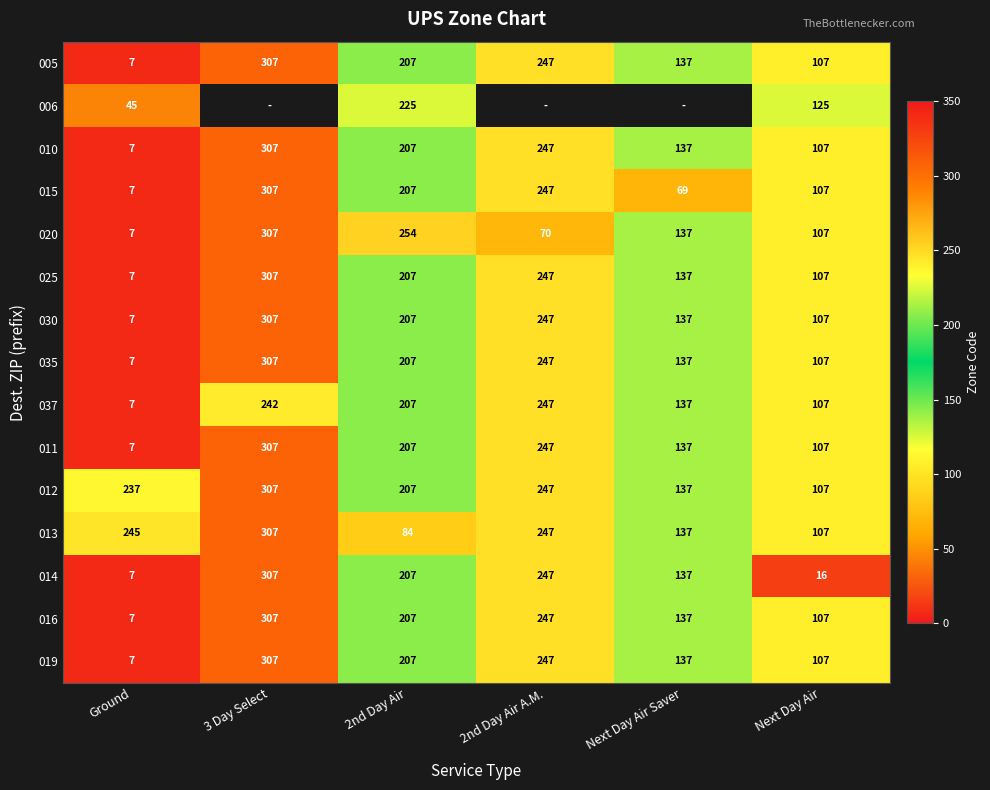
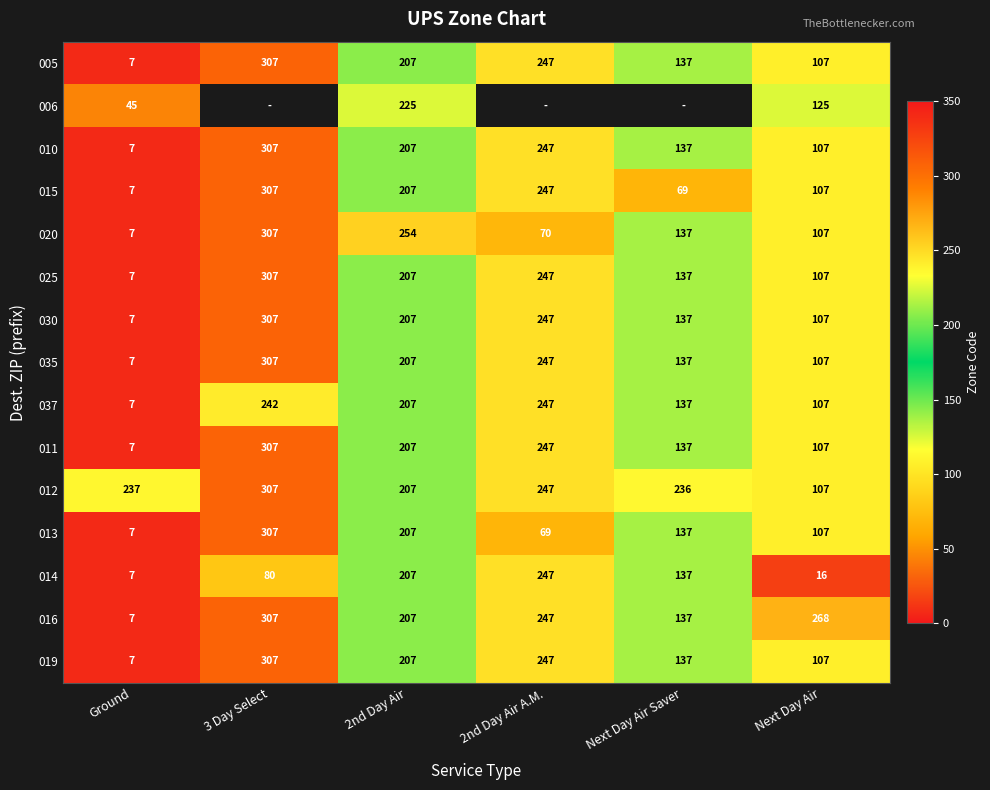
  {
    "005": {
      "Ground": 7,
      "3 Day Select": 307,
      "2nd Day Air": 207,
      "2nd Day Air A.M.": 247,
      "Next Day Air Saver": 137,
      "Next Day Air": 107
    },
    "006": {
      "Ground": 45,
      "2nd Day Air": 225,
      "Next Day Air": 125
    },
    "010": {
      "Ground": 7,
      "3 Day Select": 307,
      "2nd Day Air": 207,
      "2nd Day Air A.M.": 247,
      "Next Day Air Saver": 137,
      "Next Day Air": 107
    },
    "015": {
      "Ground": 7,
      "3 Day Select": 307,
      "2nd Day Air": 207,
      "2nd Day Air A.M.": 247,
      "Next Day Air Saver": 69,
      "Next Day Air": 107
    },
    "020": {
      "Ground": 7,
      "3 Day Select": 307,
      "2nd Day Air": 254,
      "2nd Day Air A.M.": 70,
      "Next Day Air Saver": 137,
      "Next Day Air": 107
    },
    "025": {
      "Ground": 7,
      "3 Day Select": 307,
      "2nd Day Air": 207,
      "2nd Day Air A.M.": 247,
      "Next Day Air Saver": 137,
      "Next Day Air": 107
    },
    "030": {
      "Ground": 7,
      "3 Day Select": 307,
      "2nd Day Air": 207,
      "2nd Day Air A.M.": 247,
      "Next Day Air Saver": 137,
      "Next Day Air": 107
    },
    "035": {
      "Ground": 7,
      "3 Day Select": 307,
      "2nd Day Air": 207,
      "2nd Day Air A.M.": 247,
      "Next Day Air Saver": 137,
      "Next Day Air": 107
    },
    "037": {
      "Ground": 7,
      "3 Day Select": 242,
      "2nd Day Air": 207,
      "2nd Day Air A.M.": 247,
      "Next Day Air Saver": 137,
      "Next Day Air": 107
    },
    "011": {
      "Ground": 7,
      "3 Day Select": 307,
      "2nd Day Air": 207,
      "2nd Day Air A.M.": 247,
      "Next Day Air Saver": 137,
      "Next Day Air": 107
    },
    "012": {
      "Ground": 237,
      "3 Day Select": 307,
      "2nd Day Air": 207,
      "2nd Day Air A.M.": 247,
-     "Next Day Air Saver": 137,
+     "Next Day Air Saver": 236,
      "Next Day Air": 107
    },
    "013": {
-     "Ground": 245,
+     "Ground": 7,
      "3 Day Select": 307,
-     "2nd Day Air": 84,
-     "2nd Day Air A.M.": 247,
+     "2nd Day Air": 207,
+     "2nd Day Air A.M.": 69,
      "Next Day Air Saver": 137,
      "Next Day Air": 107
    },
    "014": {
      "Ground": 7,
-     "3 Day Select": 307,
+     "3 Day Select": 80,
      "2nd Day Air": 207,
      "2nd Day Air A.M.": 247,
      "Next Day Air Saver": 137,
      "Next Day Air": 16
    },
    "016": {
      "Ground": 7,
      "3 Day Select": 307,
      "2nd Day Air": 207,
      "2nd Day Air A.M.": 247,
      "Next Day Air Saver": 137,
-     "Next Day Air": 107
+     "Next Day Air": 268
    },
    "019": {
      "Ground": 7,
      "3 Day Select": 307,
      "2nd Day Air": 207,
      "2nd Day Air A.M.": 247,
      "Next Day Air Saver": 137,
      "Next Day Air": 107
    }
  }
